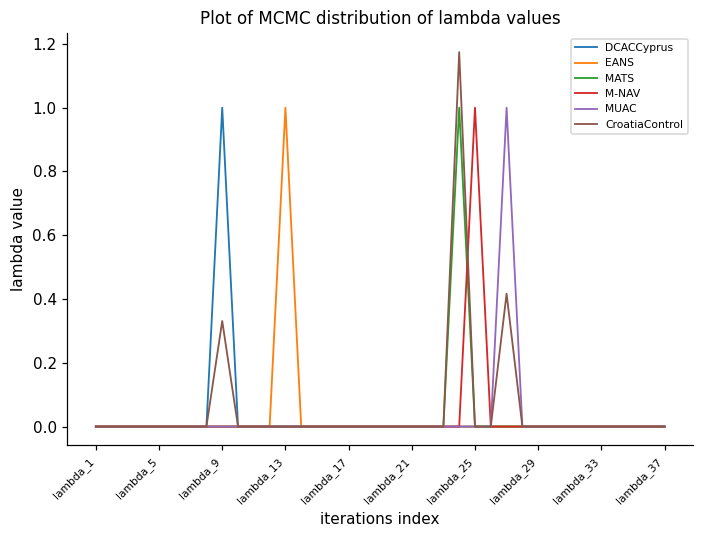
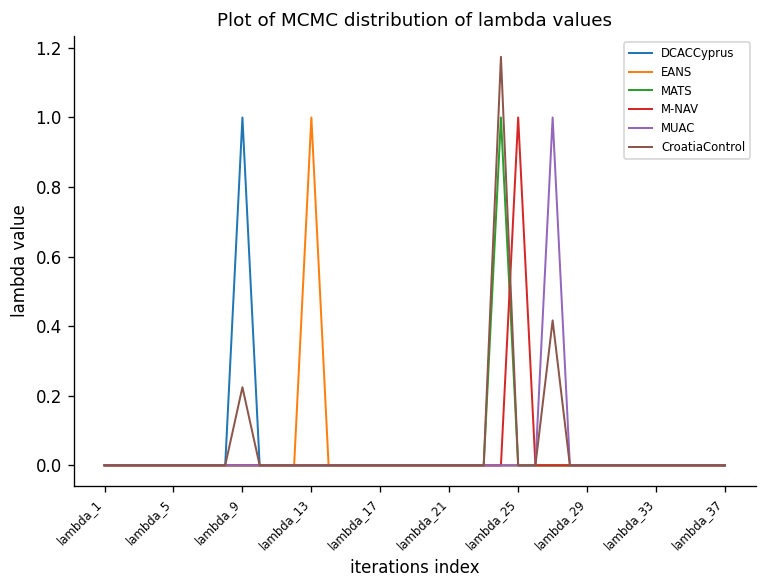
  {
    "DCACCyprus": {
      "lambda_9": 1.00
    },
    "EANS": {
      "lambda_13": 1.00
    },
    "M-NAV": {
      "lambda_25": 1.00
    },
    "CroatiaControl": {
-     "lambda_9": 0.33
+     "lambda_9": 0.22
    }
  }
